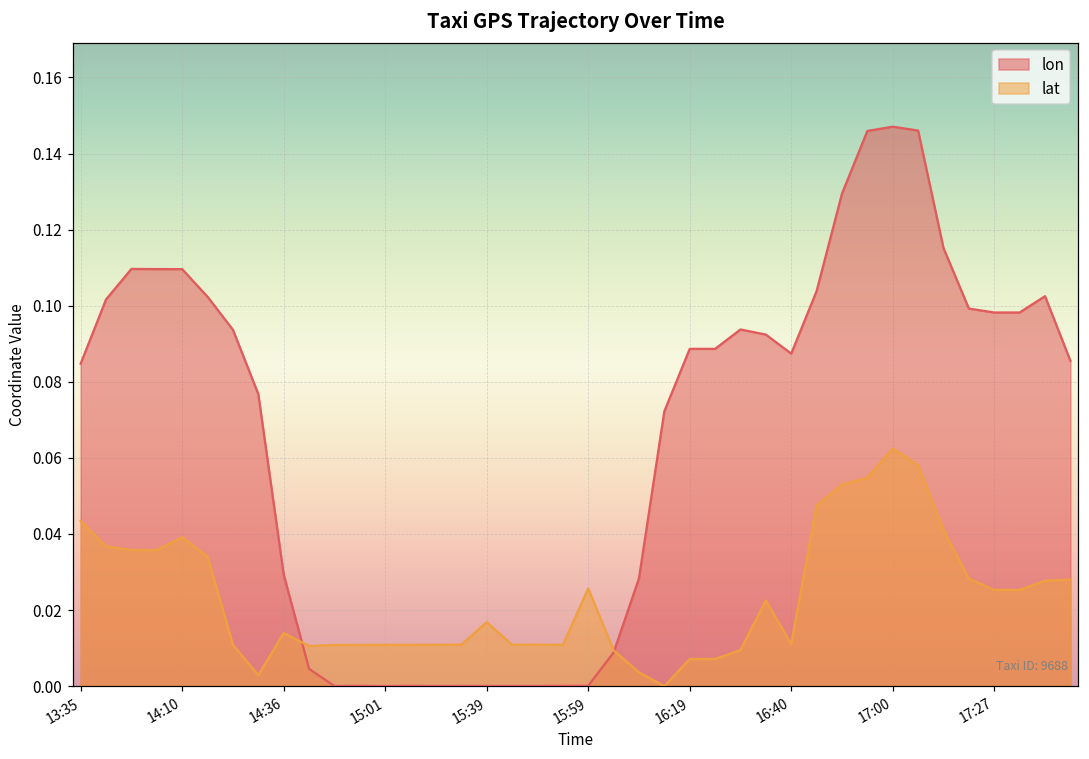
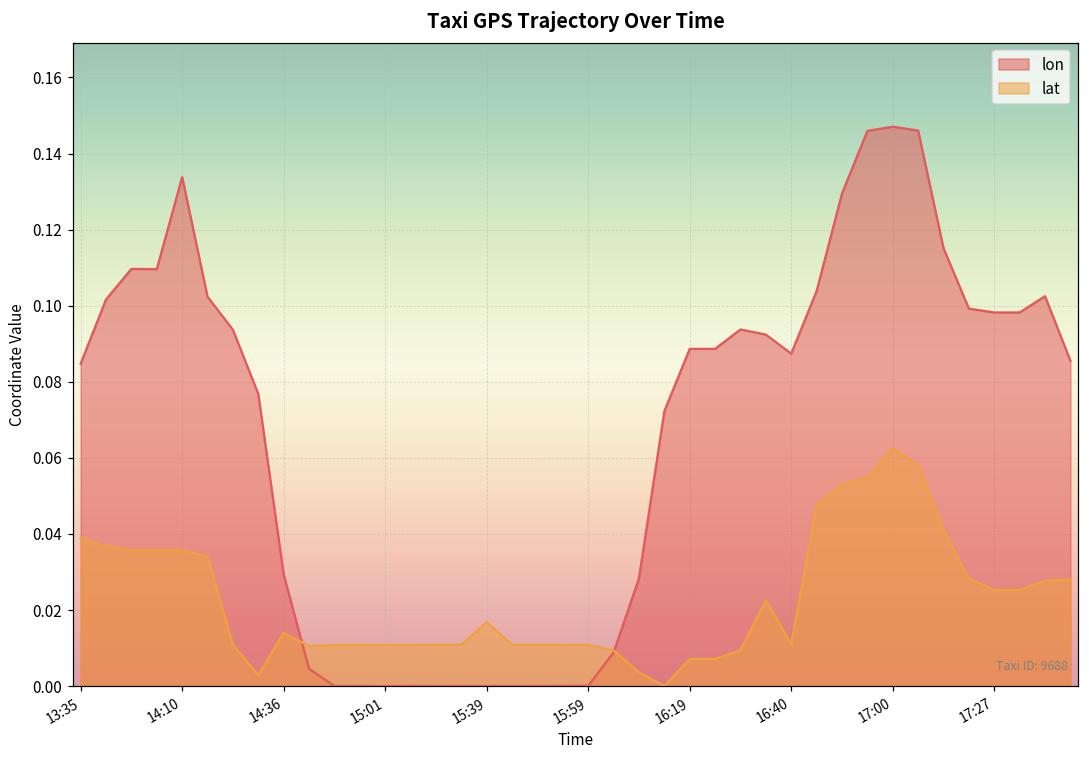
  {
    "lon": {
      "13:35": 0.085,
-     "14:10": 0.110,
+     "14:10": 0.134,
      "14:36": 0.029,
      "15:01": 0.000,
      "15:39": 0.000,
      "15:59": 0.000,
      "16:40": 0.087,
      "17:00": 0.147
    },
    "lat": {
-     "13:35": 0.043,
-     "14:10": 0.039,
+     "13:35": 0.039,
+     "14:10": 0.036,
      "14:36": 0.014,
      "15:01": 0.011,
      "15:39": 0.017,
-     "15:59": 0.026,
+     "15:59": 0.011,
      "16:40": 0.011,
      "17:00": 0.062
    }
  }
